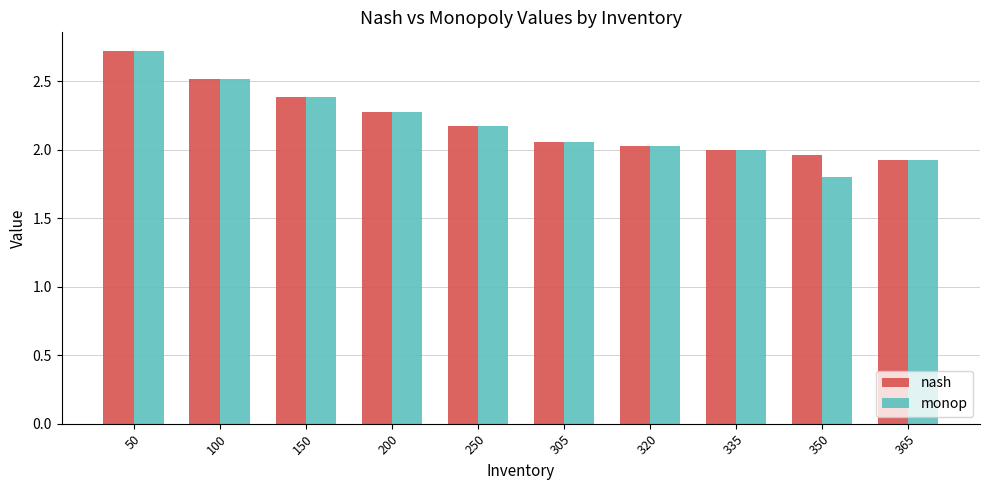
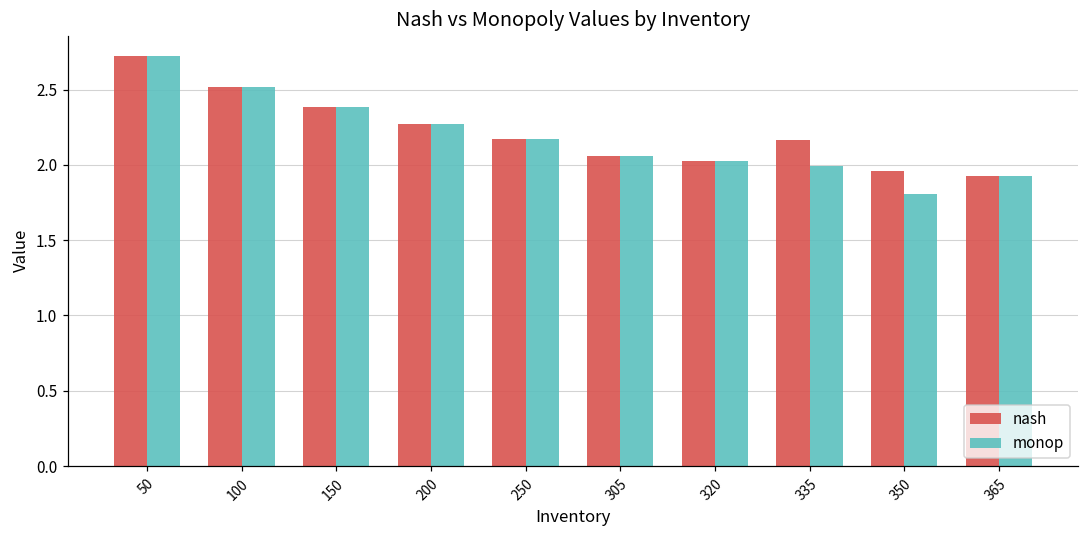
  {
    "nash": {
      "50": 2.72,
      "100": 2.52,
      "150": 2.39,
      "200": 2.28,
      "250": 2.17,
      "305": 2.06,
      "320": 2.03,
-     "335": 2.00,
+     "335": 2.17,
      "350": 1.96,
      "365": 1.93
    },
    "monop": {
      "50": 2.72,
      "100": 2.52,
      "150": 2.39,
      "200": 2.28,
      "250": 2.17,
      "305": 2.06,
      "320": 2.03,
      "335": 2.00,
      "350": 1.80,
      "365": 1.93
    }
  }
